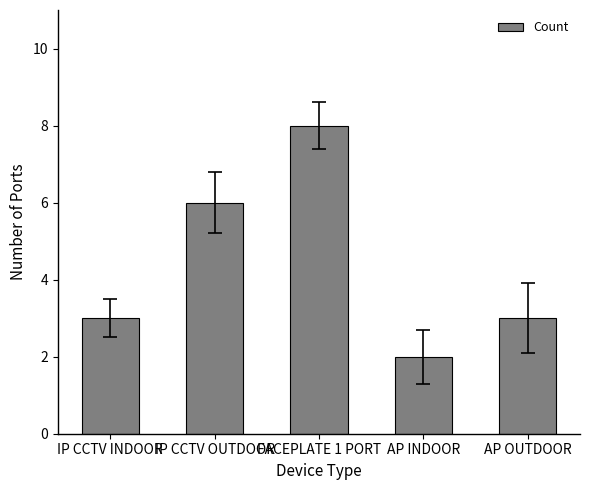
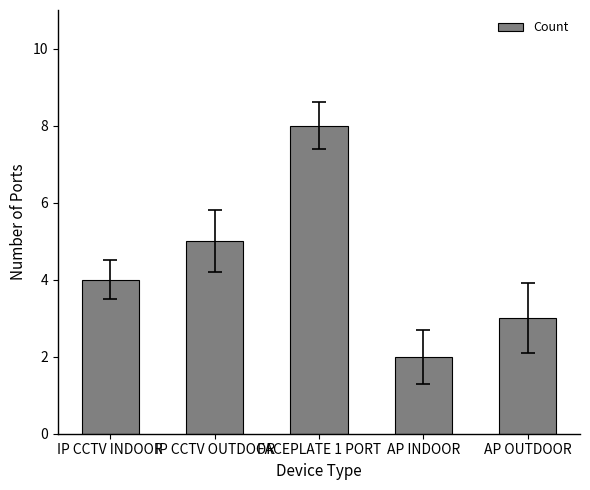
  {
    "Count": {
-     "IP CCTV INDOOR": 3,
-     "IP CCTV OUTDOOR": 6,
+     "IP CCTV INDOOR": 4,
+     "IP CCTV OUTDOOR": 5,
      "FACEPLATE 1 PORT": 8,
      "AP INDOOR": 2,
      "AP OUTDOOR": 3
    }
  }
